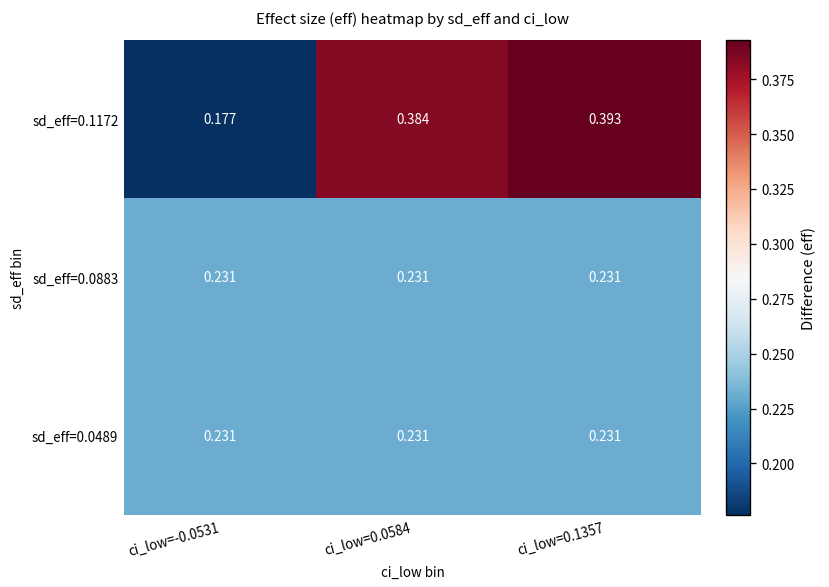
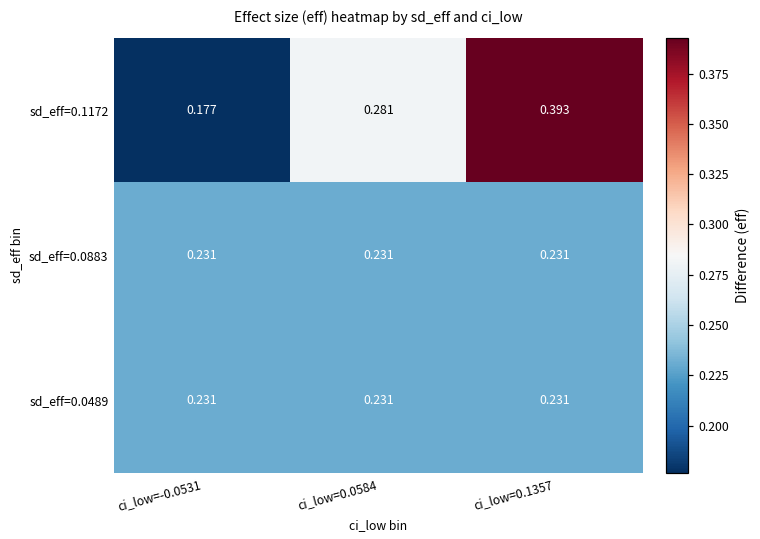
  {
    "sd_eff=0.1172": {
      "ci_low=-0.0531": 0.177,
-     "ci_low=0.0584": 0.384,
+     "ci_low=0.0584": 0.281,
      "ci_low=0.1357": 0.393
    },
    "sd_eff=0.0883": {
      "ci_low=-0.0531": 0.231,
      "ci_low=0.0584": 0.231,
      "ci_low=0.1357": 0.231
    },
    "sd_eff=0.0489": {
      "ci_low=-0.0531": 0.231,
      "ci_low=0.0584": 0.231,
      "ci_low=0.1357": 0.231
    }
  }
